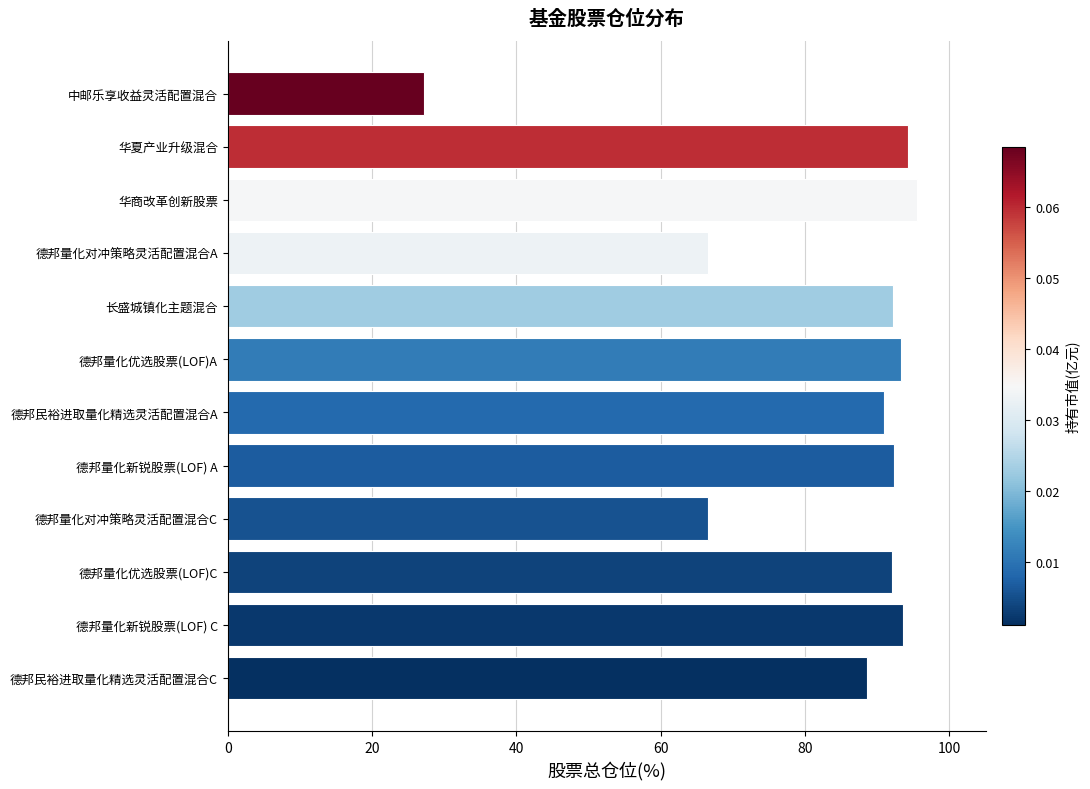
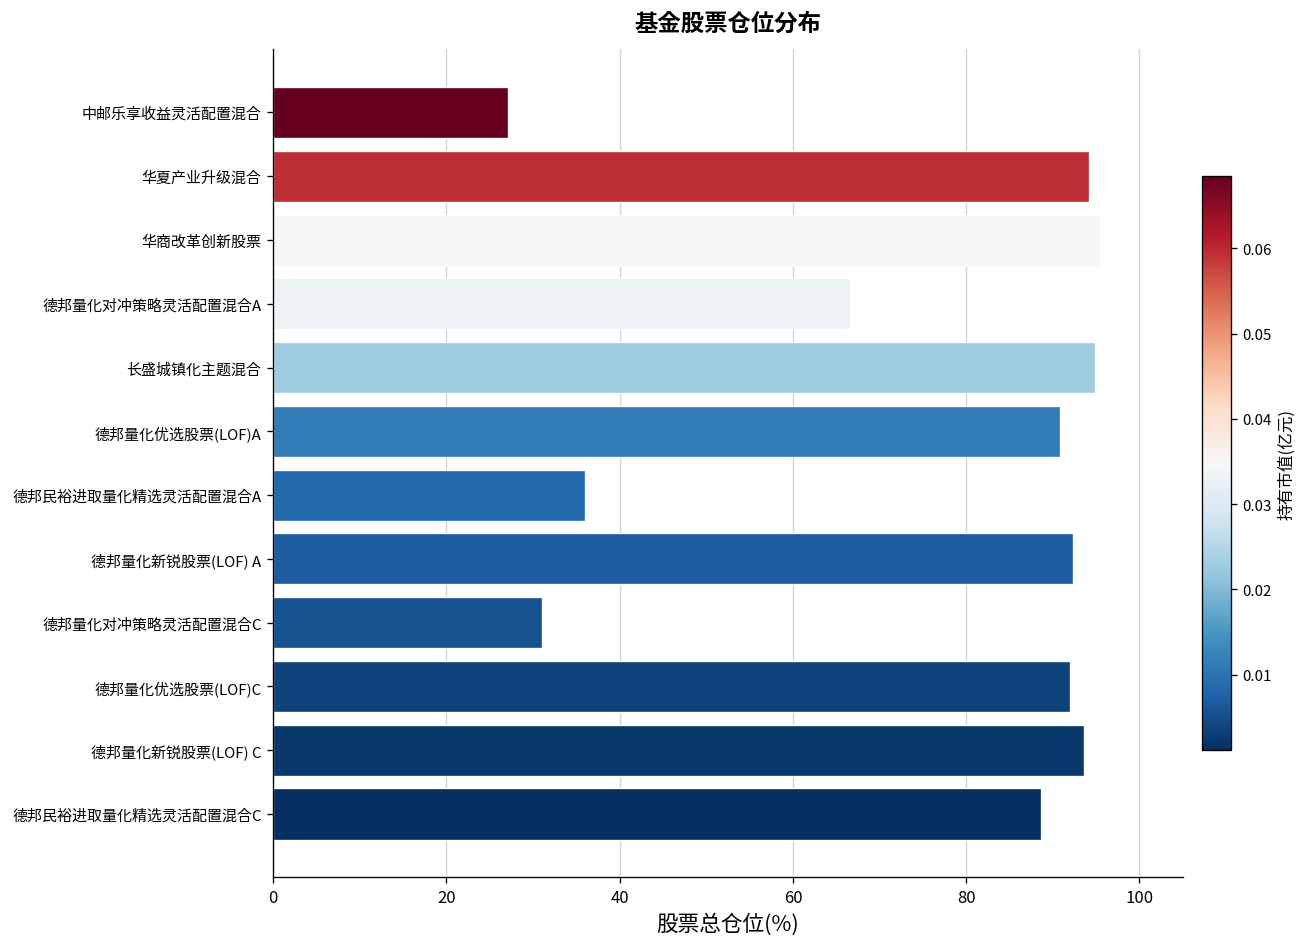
  {
    "中邮乐享收益灵活配置混合": 27,
    "华夏产业升级混合": 94,
    "华商改革创新股票": 95,
    "德邦量化对冲策略灵活配置混合A": 67,
-   "长盛城镇化主题混合": 92,
-   "德邦量化优选股票(LOF)A": 93,
-   "德邦民裕进取量化精选灵活配置混合A": 91,
+   "长盛城镇化主题混合": 95,
+   "德邦量化优选股票(LOF)A": 91,
+   "德邦民裕进取量化精选灵活配置混合A": 36,
    "德邦量化新锐股票(LOF) A": 92,
-   "德邦量化对冲策略灵活配置混合C": 67,
+   "德邦量化对冲策略灵活配置混合C": 31,
    "德邦量化优选股票(LOF)C": 92,
    "德邦量化新锐股票(LOF) C": 94,
    "德邦民裕进取量化精选灵活配置混合C": 89
  }
